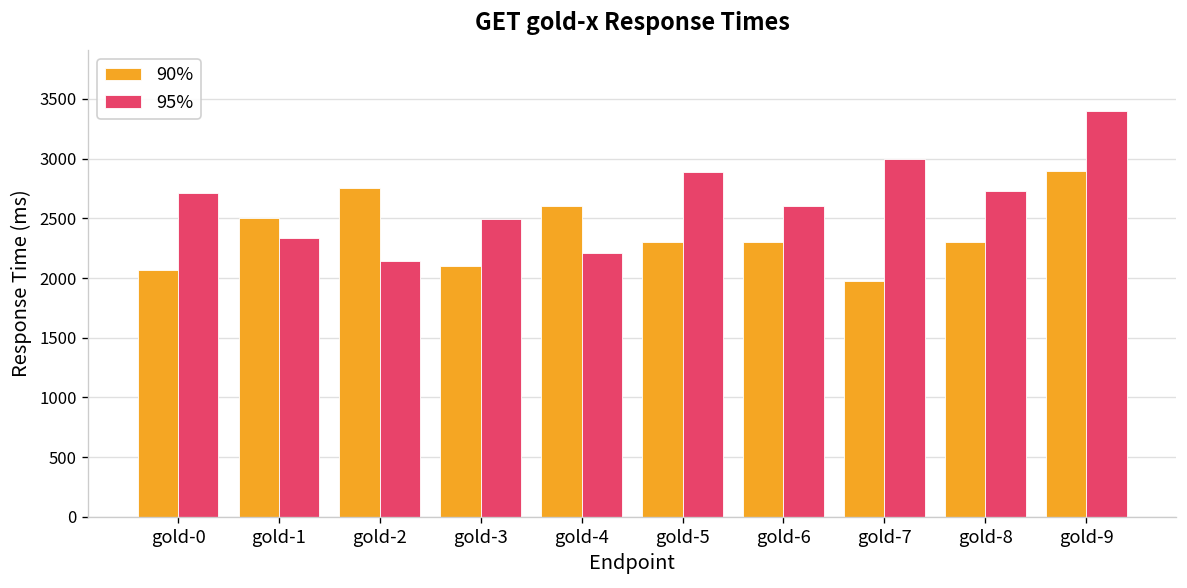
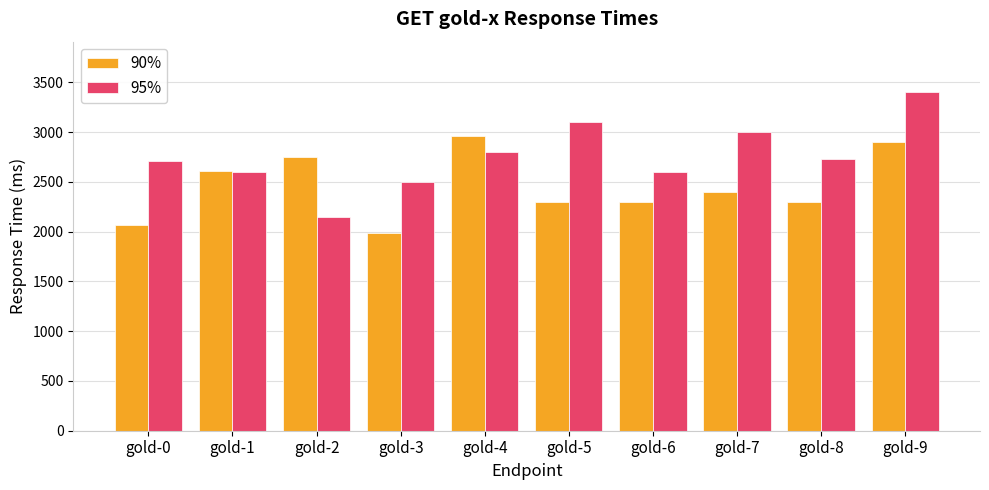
  {
    "90%": {
      "gold-0": 2100,
-     "gold-1": 2500,
+     "gold-1": 2600,
      "gold-2": 2800,
-     "gold-3": 2100,
-     "gold-4": 2600,
+     "gold-3": 2000,
+     "gold-4": 3000,
      "gold-5": 2300,
      "gold-6": 2300,
-     "gold-7": 2000,
+     "gold-7": 2400,
      "gold-8": 2300,
      "gold-9": 2900
    },
    "95%": {
      "gold-0": 2700,
-     "gold-1": 2300,
+     "gold-1": 2600,
      "gold-2": 2100,
      "gold-3": 2500,
-     "gold-4": 2200,
-     "gold-5": 2900,
+     "gold-4": 2800,
+     "gold-5": 3100,
      "gold-6": 2600,
      "gold-7": 3000,
      "gold-8": 2700,
      "gold-9": 3400
    }
  }
